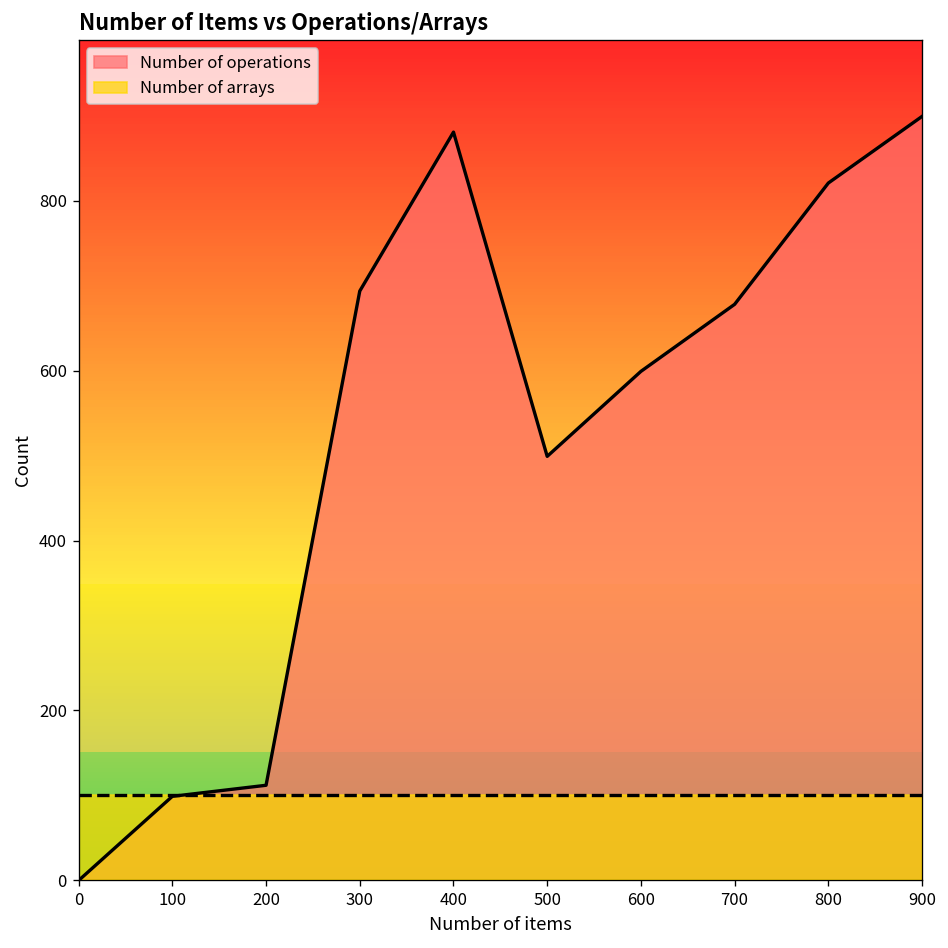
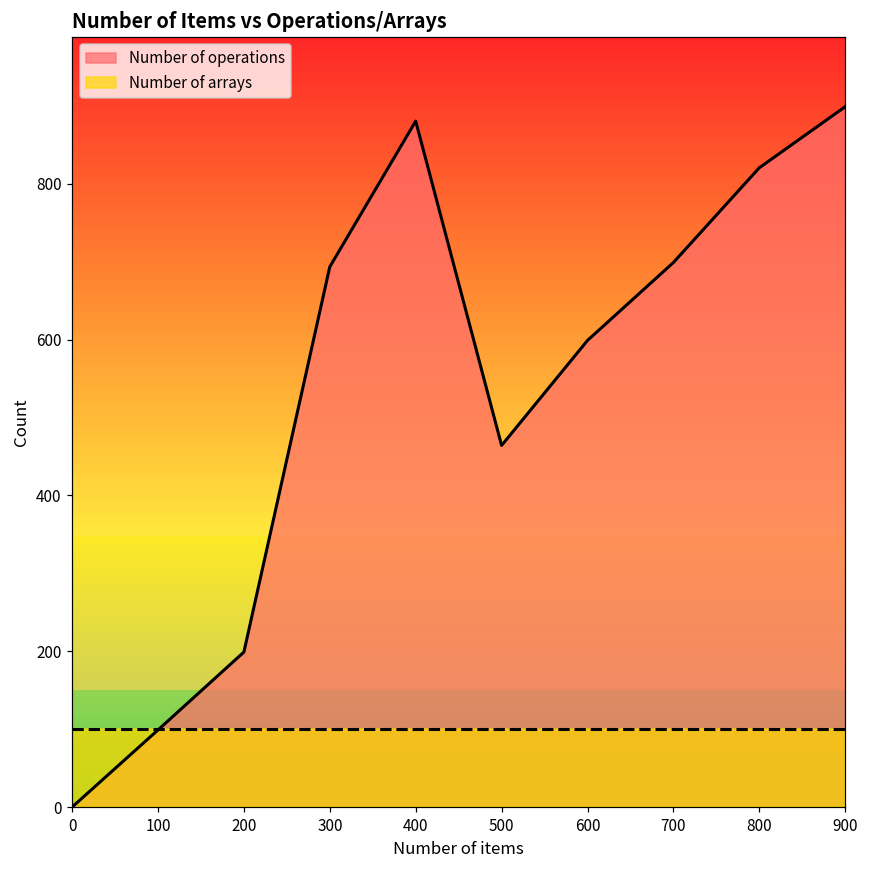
  {
    "Number of operations": {
      "0": 0,
-     "200": 110,
+     "200": 200,
      "300": 690,
      "400": 880,
-     "500": 500,
+     "500": 460,
      "600": 600,
-     "700": 680,
+     "700": 700,
      "800": 820,
      "900": 900
    },
    "Number of arrays": {
      "0": 100,
      "200": 100,
      "300": 100,
      "400": 100,
      "500": 100,
      "600": 100,
      "700": 100,
      "800": 100,
      "900": 100
    }
  }
